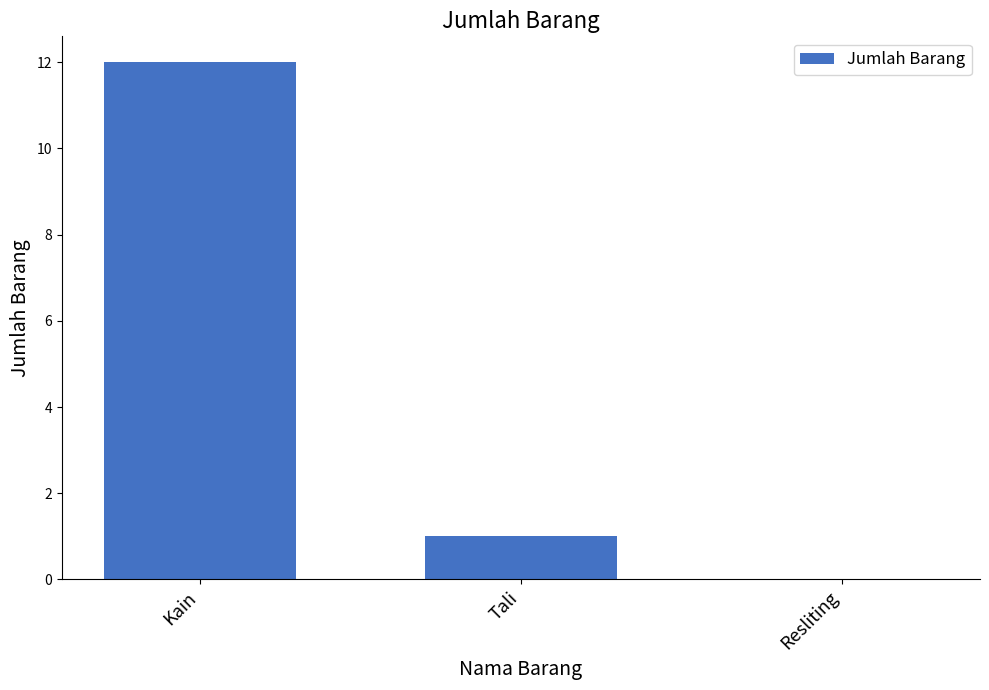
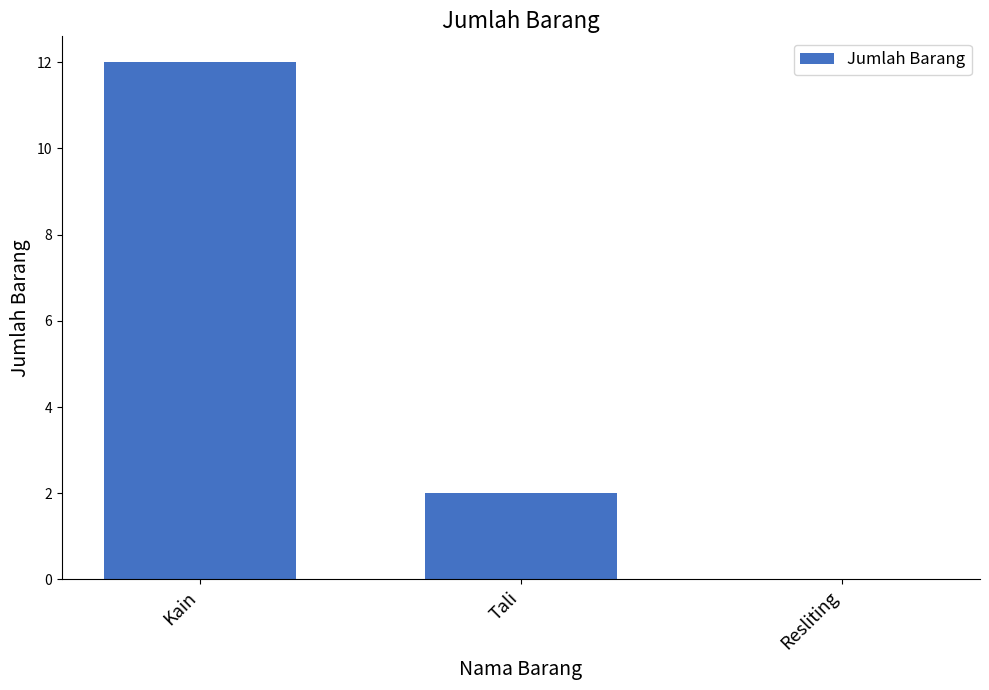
  {
    "Kain": 12,
-   "Tali": 1,
+   "Tali": 2,
    "Resliting": 0
  }
